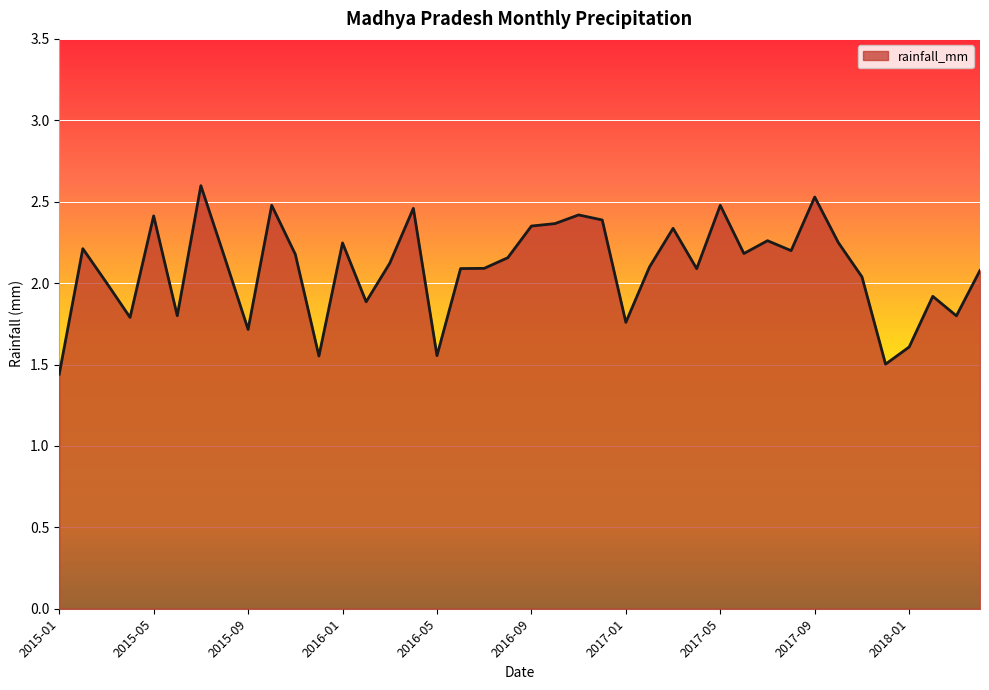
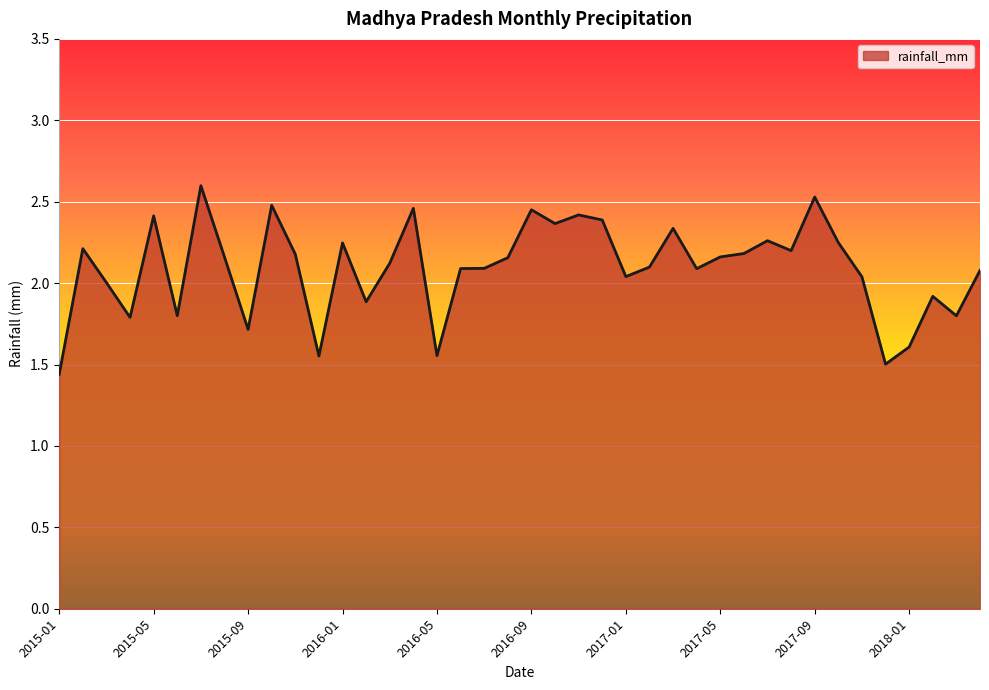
  {
    "2015-01": 1.44,
    "2015-05": 2.41,
    "2015-09": 1.72,
    "2016-01": 2.25,
    "2016-05": 1.55,
-   "2016-09": 2.35,
-   "2017-01": 1.76,
-   "2017-05": 2.48,
+   "2016-09": 2.45,
+   "2017-01": 2.04,
+   "2017-05": 2.16,
    "2017-09": 2.53,
    "2018-01": 1.61
  }
